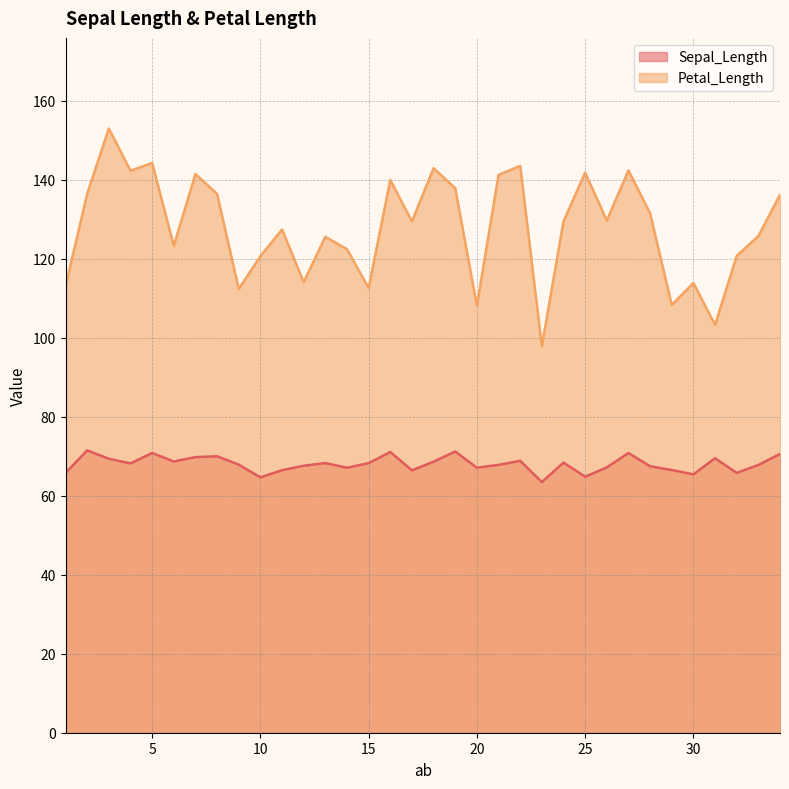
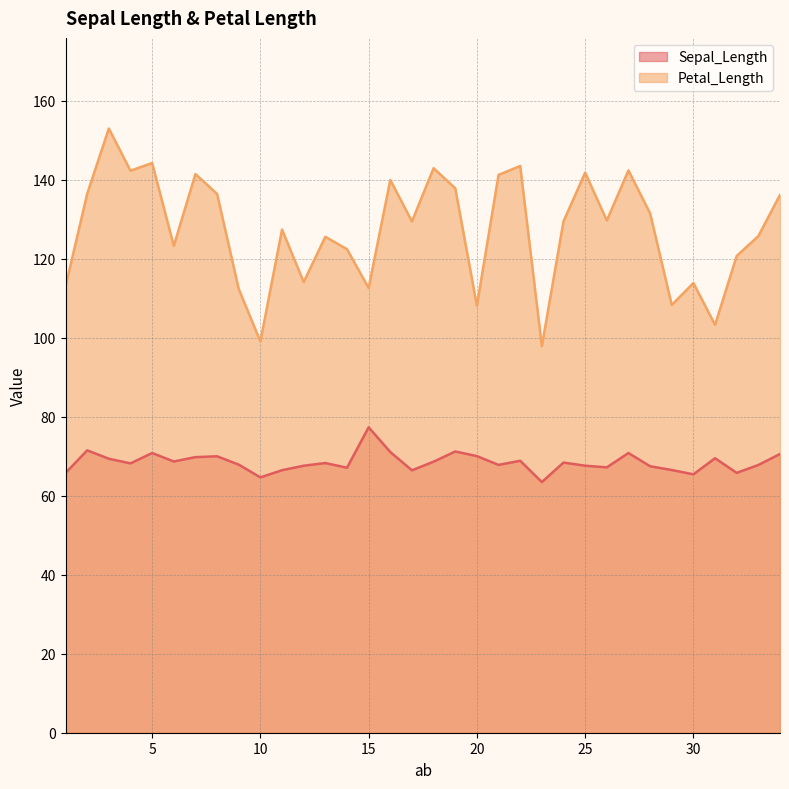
  {
    "Sepal_Length": {
      "5": 71,
      "10": 65,
-     "15": 68,
-     "20": 67,
-     "25": 65,
+     "15": 77,
+     "20": 70,
+     "25": 68,
      "30": 65
    },
    "Petal_Length": {
      "5": 144,
-     "10": 121,
+     "10": 99,
      "15": 113,
      "20": 108,
      "25": 142,
      "30": 114
    }
  }
